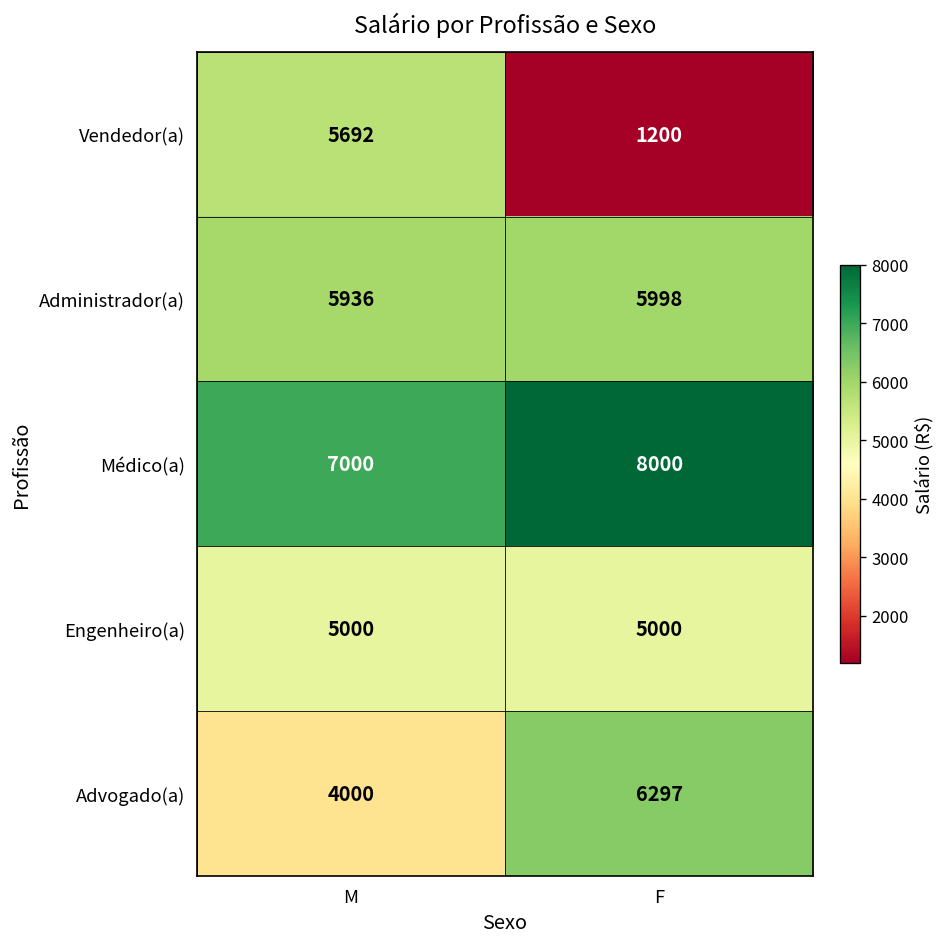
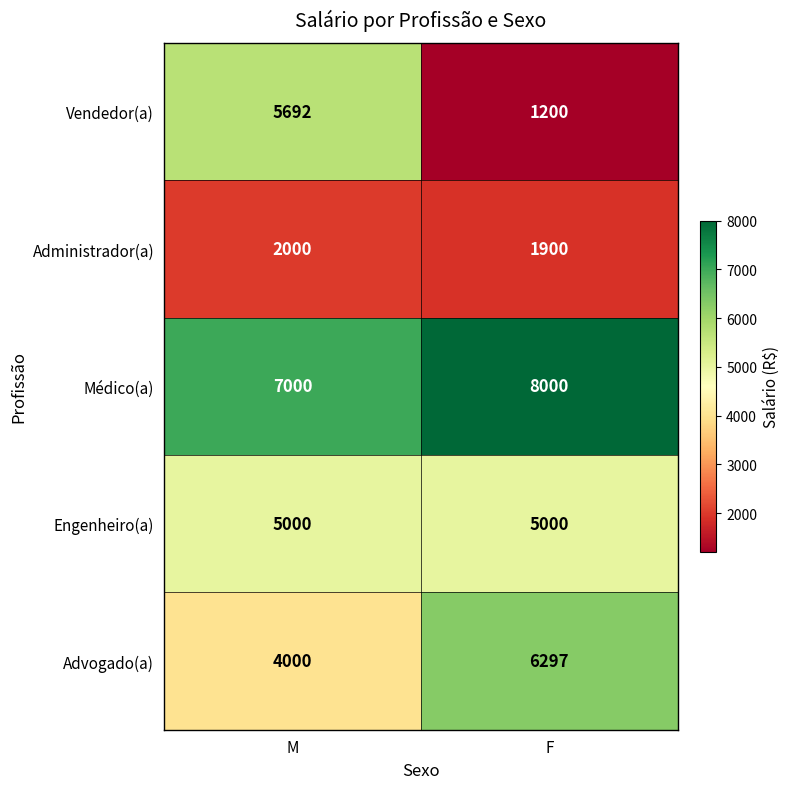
  {
    "Vendedor(a)": {
      "M": 5692,
      "F": 1200
    },
    "Administrador(a)": {
-     "M": 5936,
-     "F": 5998
+     "M": 2000,
+     "F": 1900
    },
    "Médico(a)": {
      "M": 7000,
      "F": 8000
    },
    "Engenheiro(a)": {
      "M": 5000,
      "F": 5000
    },
    "Advogado(a)": {
      "M": 4000,
      "F": 6297
    }
  }
